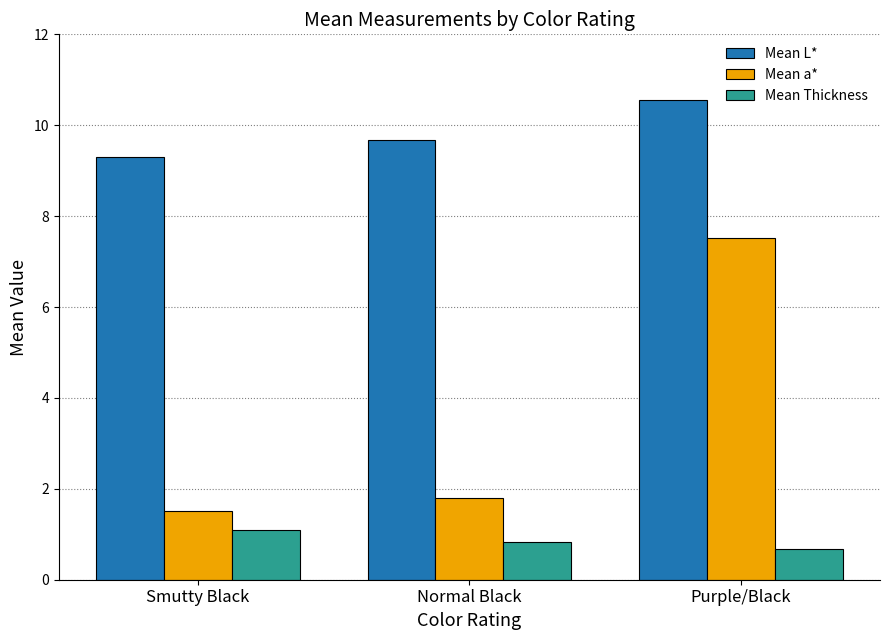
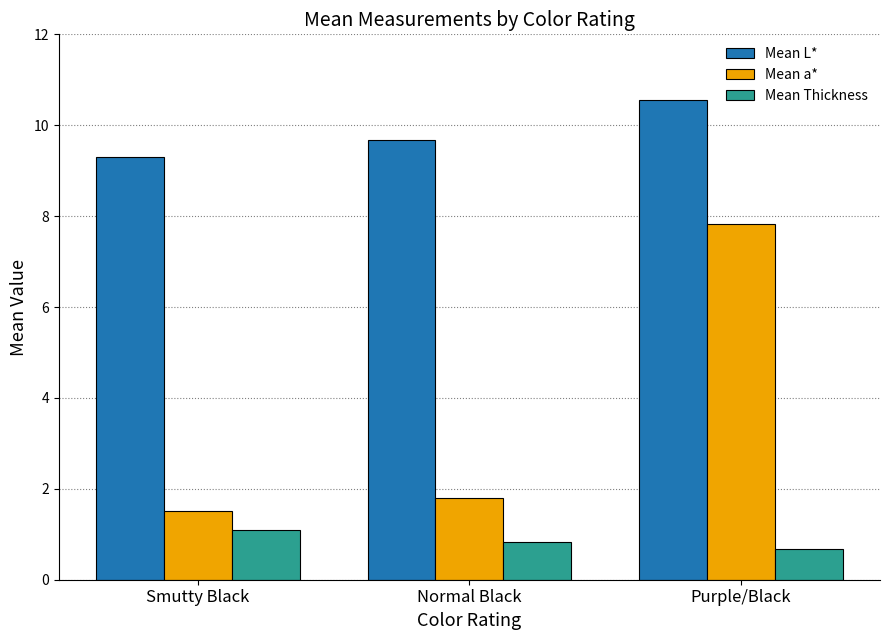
  {
    "Mean a*": {
      "Smutty Black": 1.5,
      "Normal Black": 1.8,
-     "Purple/Black": 7.5
+     "Purple/Black": 7.8
    }
  }
